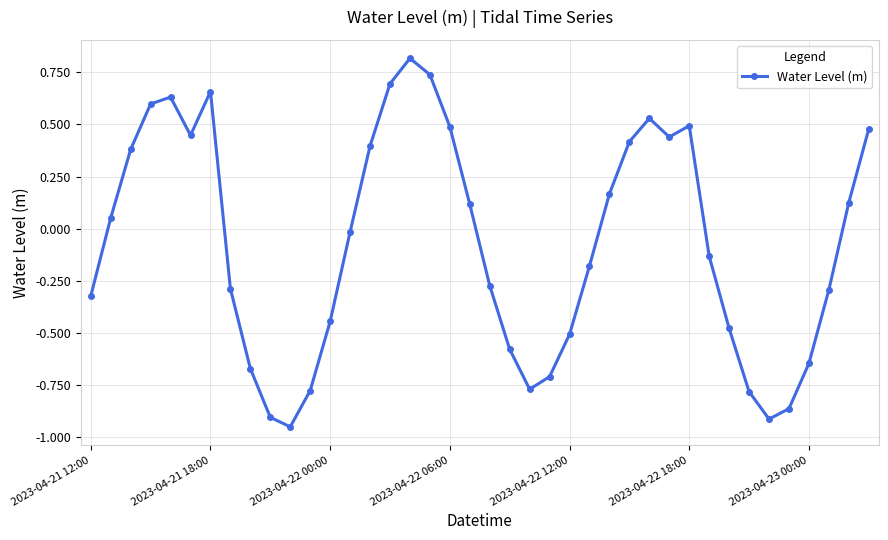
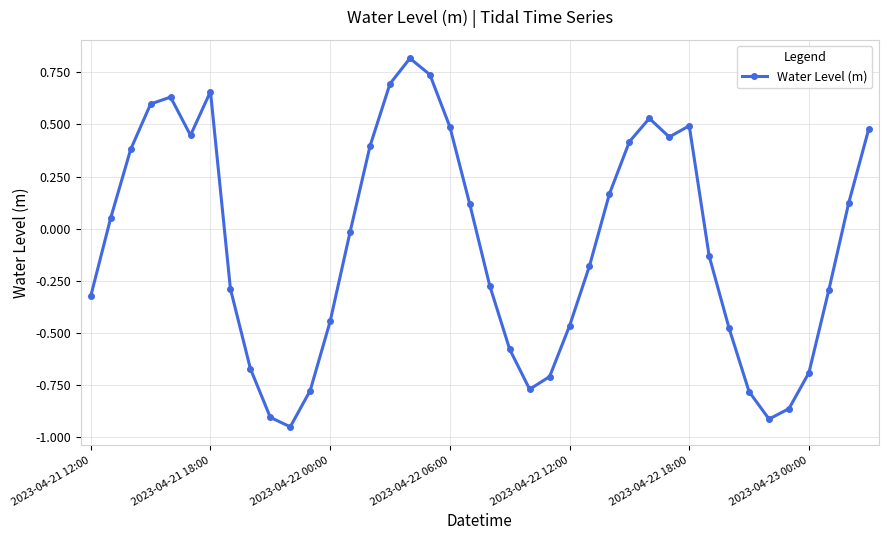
  {
    "2023-04-21 12:00": -0.32,
    "2023-04-21 18:00": 0.66,
    "2023-04-22 00:00": -0.45,
    "2023-04-22 06:00": 0.49,
-   "2023-04-22 12:00": -0.51,
+   "2023-04-22 12:00": -0.47,
    "2023-04-22 18:00": 0.49,
-   "2023-04-23 00:00": -0.65
+   "2023-04-23 00:00": -0.69
  }
